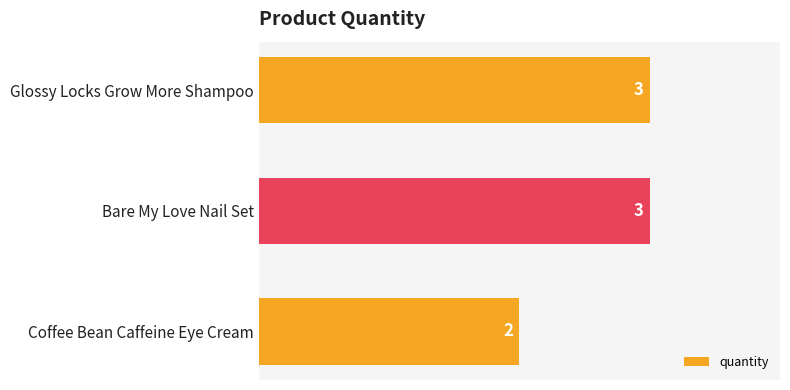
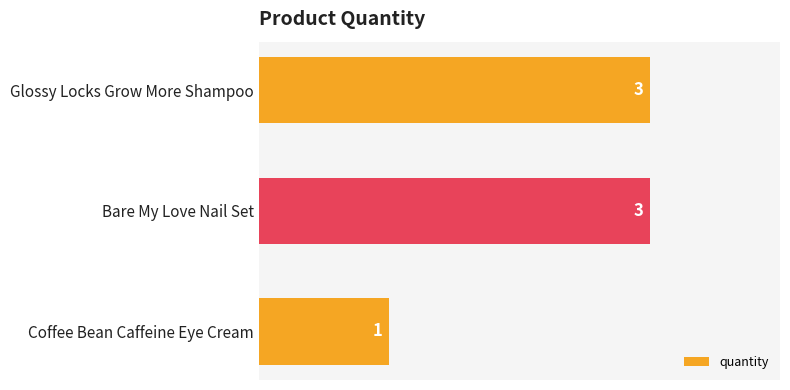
  {
    "Glossy Locks Grow More Shampoo": 3,
    "Bare My Love Nail Set": 3,
-   "Coffee Bean Caffeine Eye Cream": 2
+   "Coffee Bean Caffeine Eye Cream": 1
  }
